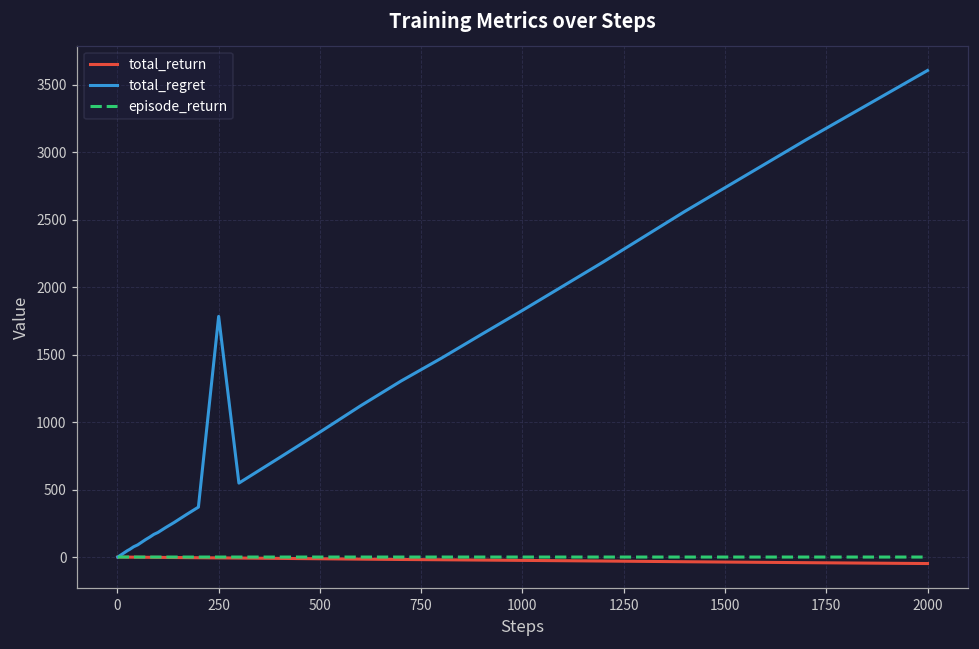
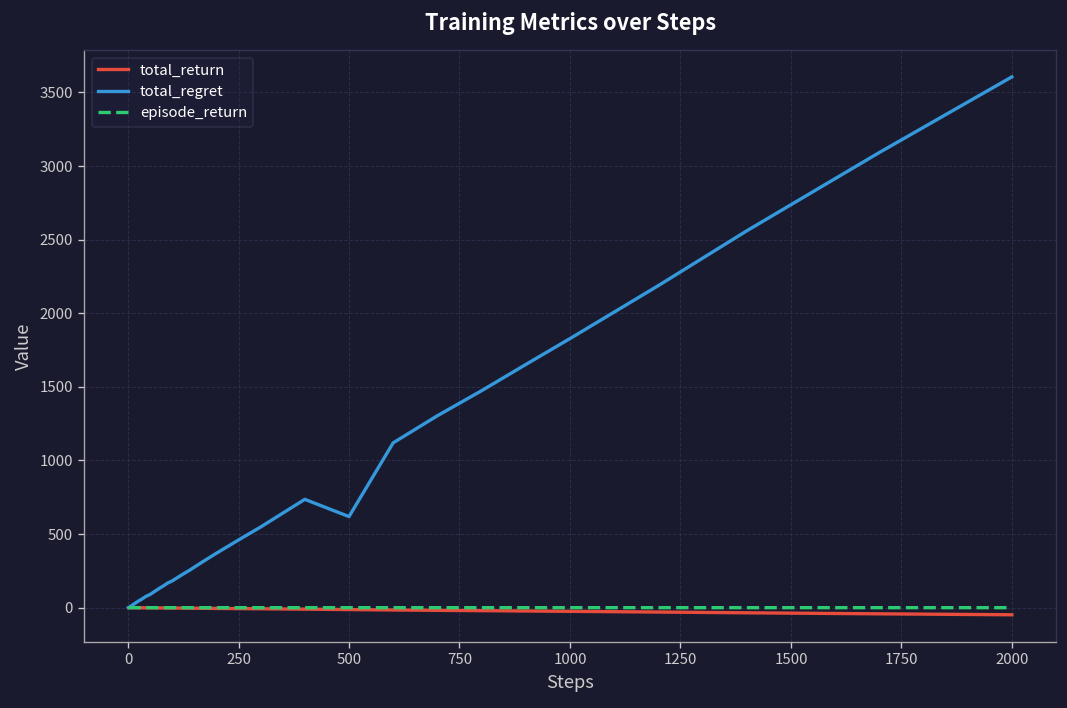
  {
    "total_return": {
      "1000": -20,
      "2000": -50
    },
    "total_regret": {
-     "250": 1780,
-     "500": 930,
+     "250": 460,
+     "500": 620,
      "1000": 1830,
      "2000": 3610
    },
    "episode_return": {
      "1000": 0,
      "2000": 0
    }
  }
